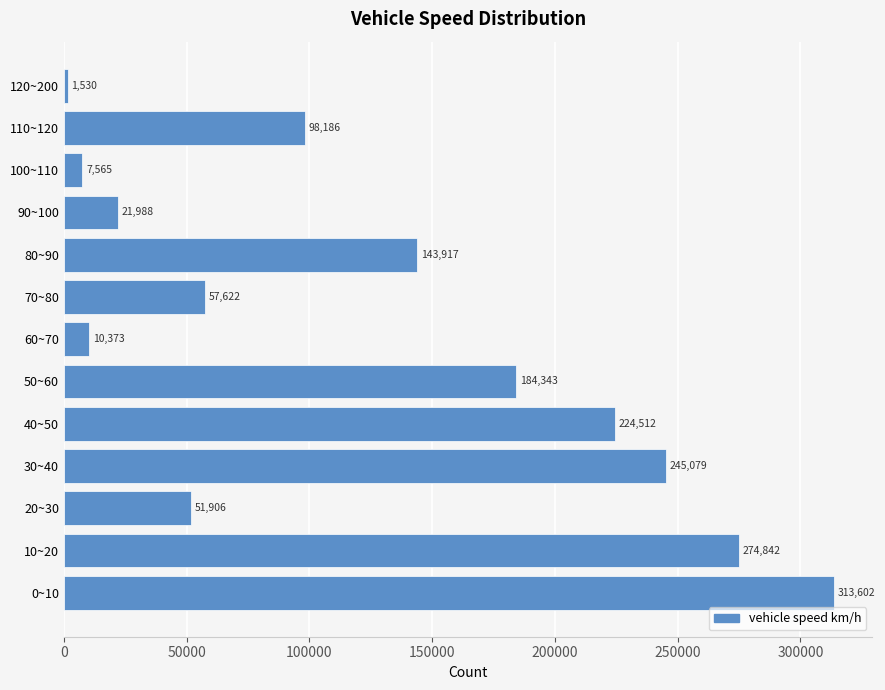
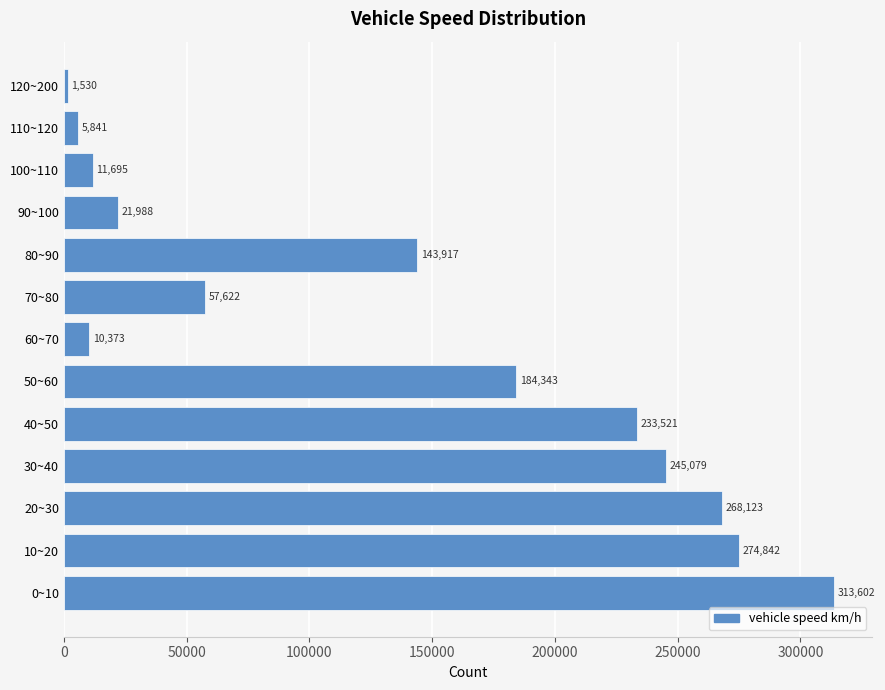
  {
    "120~200": "1,530",
-   "110~120": "98,186",
-   "100~110": "7,565",
+   "110~120": "5,841",
+   "100~110": "11,695",
    "90~100": "21,988",
    "80~90": "143,917",
    "70~80": "57,622",
    "60~70": "10,373",
    "50~60": "184,343",
-   "40~50": "224,512",
+   "40~50": "233,521",
    "30~40": "245,079",
-   "20~30": "51,906",
+   "20~30": "268,123",
    "10~20": "274,842",
    "0~10": "313,602"
  }
